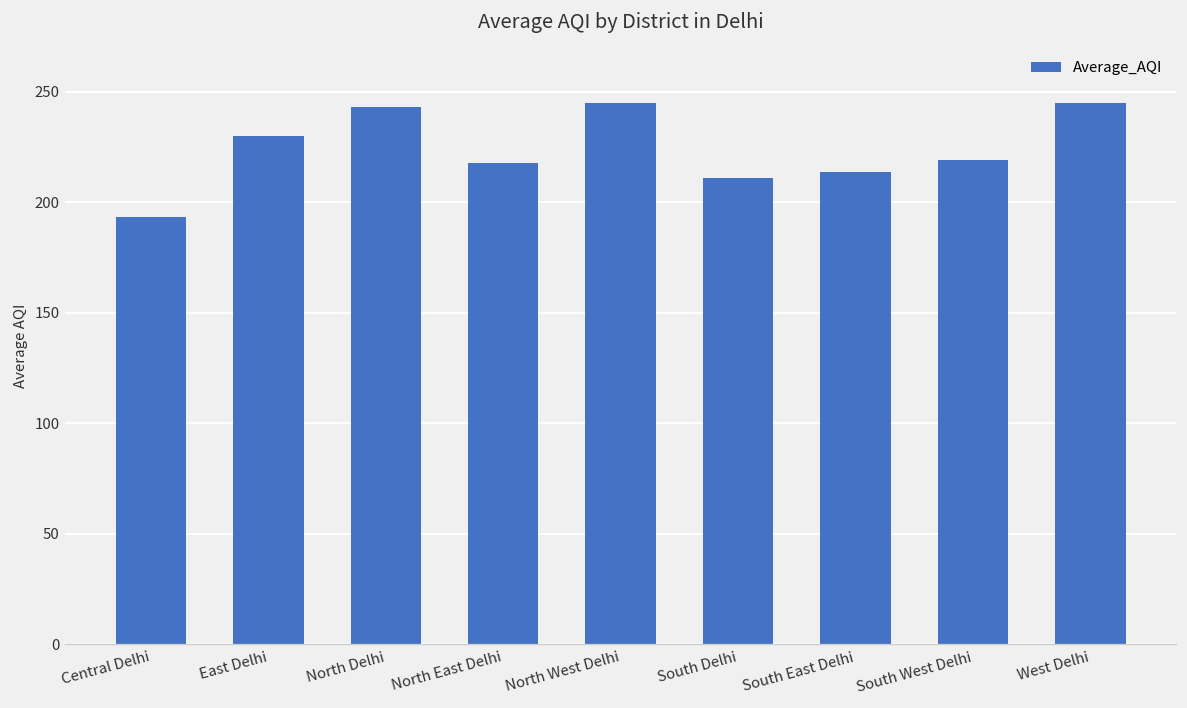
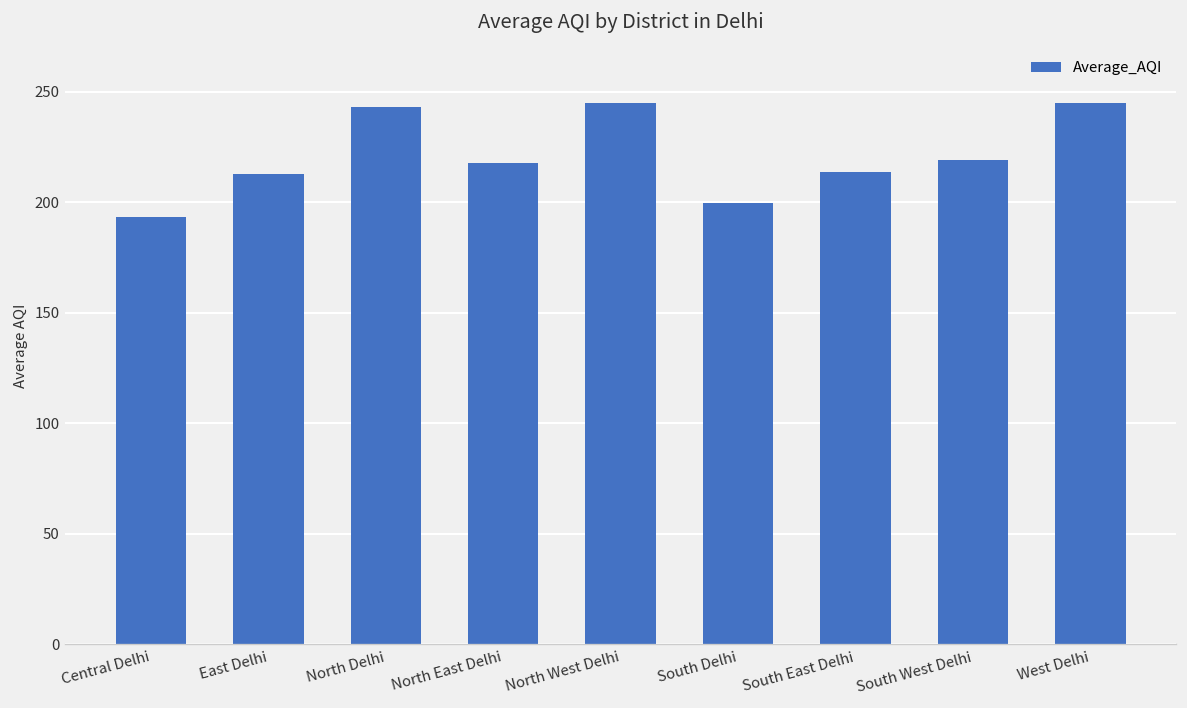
  {
    "Central Delhi": 193,
-   "East Delhi": 230,
+   "East Delhi": 213,
    "North Delhi": 243,
    "North East Delhi": 218,
    "North West Delhi": 245,
-   "South Delhi": 211,
+   "South Delhi": 200,
    "South East Delhi": 214,
    "South West Delhi": 219,
    "West Delhi": 245
  }
